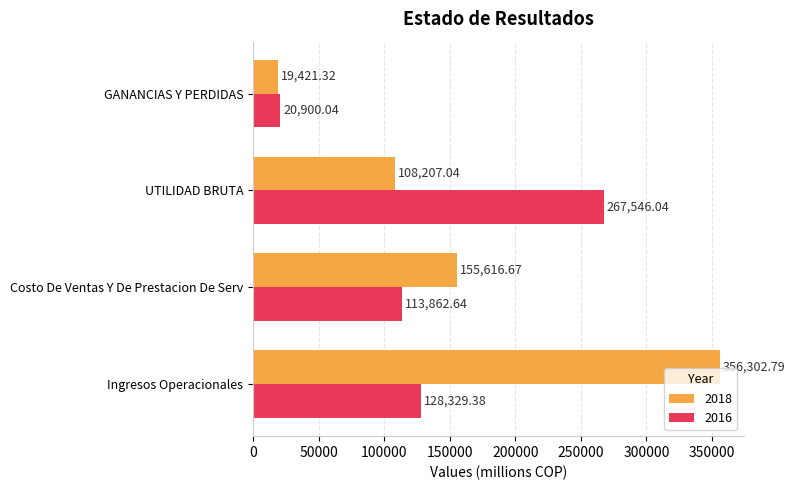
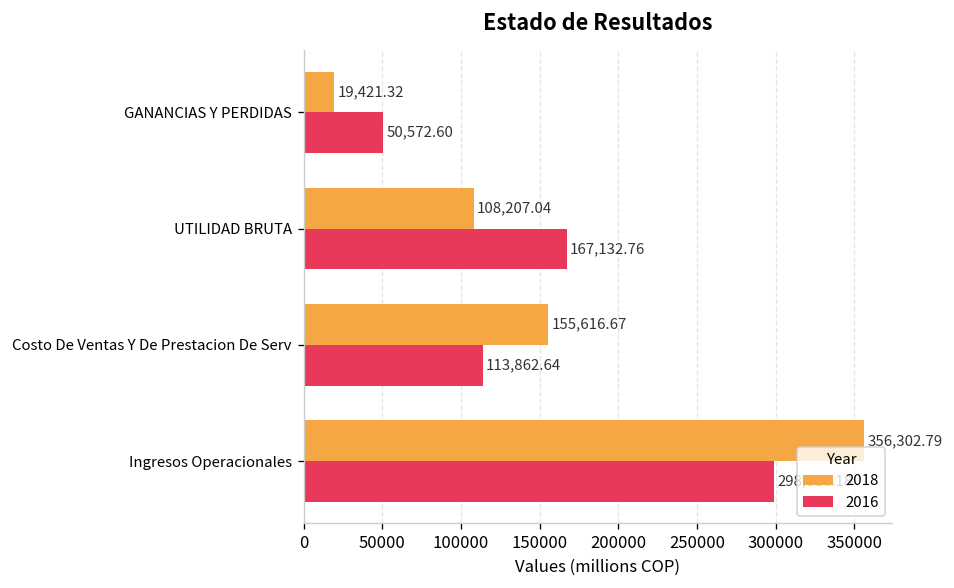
  {
    "2018": {
      "GANANCIAS Y PERDIDAS": "19,421.32",
      "UTILIDAD BRUTA": "108,207.04",
      "Costo De Ventas Y De Prestacion De Serv": "155,616.67"
    },
    "2016": {
-     "GANANCIAS Y PERDIDAS": "20,900.04",
-     "UTILIDAD BRUTA": "267,546.04",
+     "GANANCIAS Y PERDIDAS": "50,572.60",
+     "UTILIDAD BRUTA": "167,132.76",
      "Costo De Ventas Y De Prestacion De Serv": "113,862.64",
-     "Ingresos Operacionales": "128000"
+     "Ingresos Operacionales": "299000"
    }
  }
